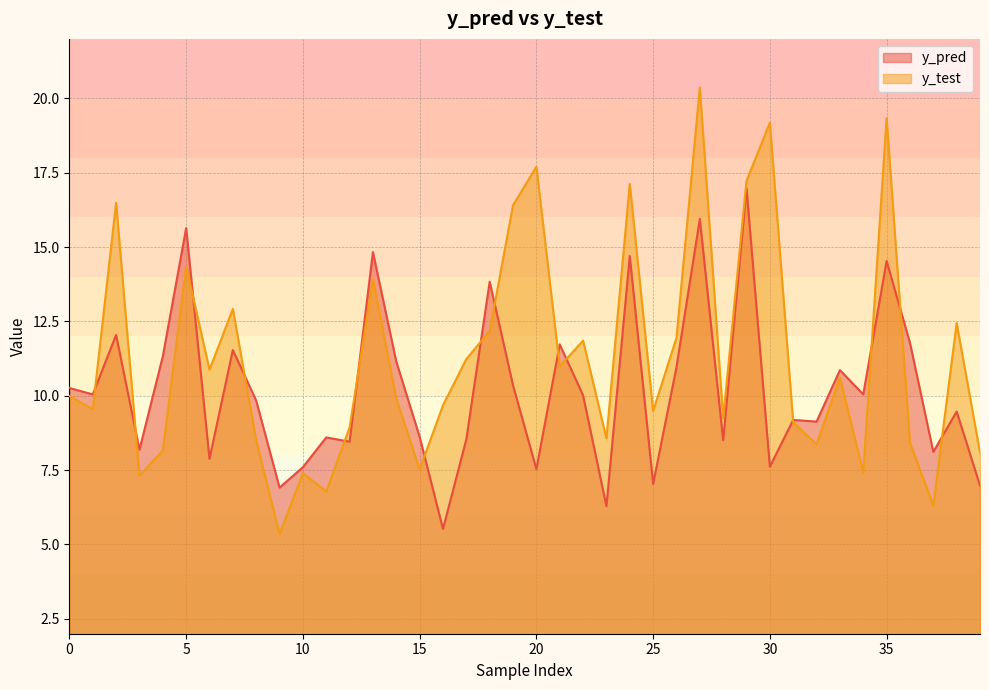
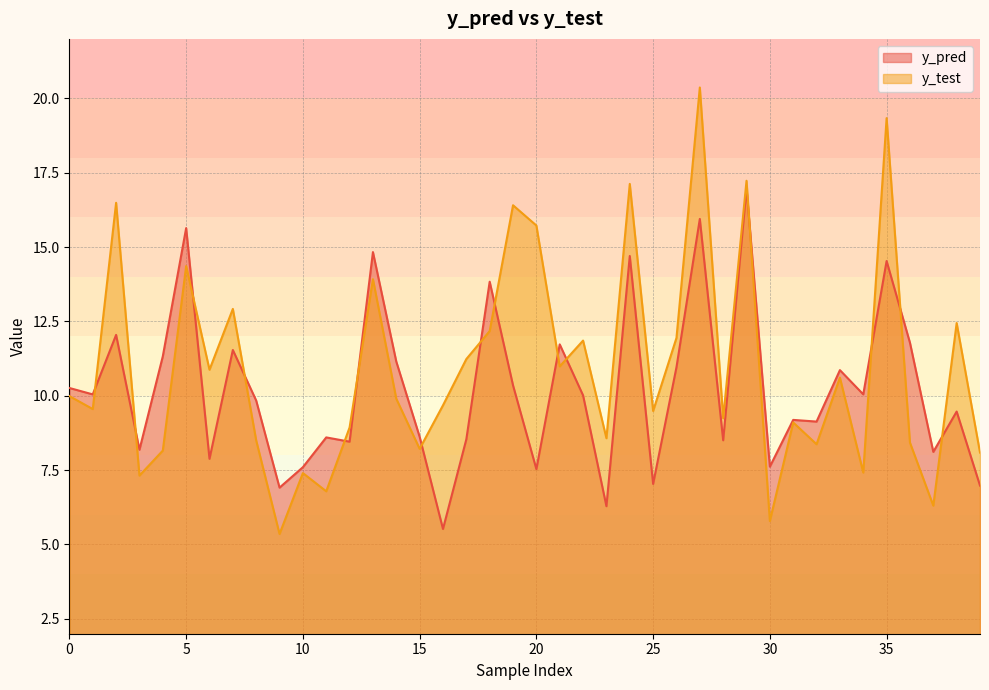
  {
    "y_pred": {
      "0": 10.3,
      "5": 15.6,
      "10": 7.6,
      "15": 8.6,
      "20": 7.5,
      "25": 7.0,
      "30": 7.6,
      "35": 14.5
    },
    "y_test": {
      "0": 10.0,
      "5": 14.4,
      "10": 7.4,
-     "15": 7.5,
-     "20": 17.7,
+     "15": 8.2,
+     "20": 15.7,
      "25": 9.5,
-     "30": 19.2,
+     "30": 5.8,
      "35": 19.3
    }
  }
